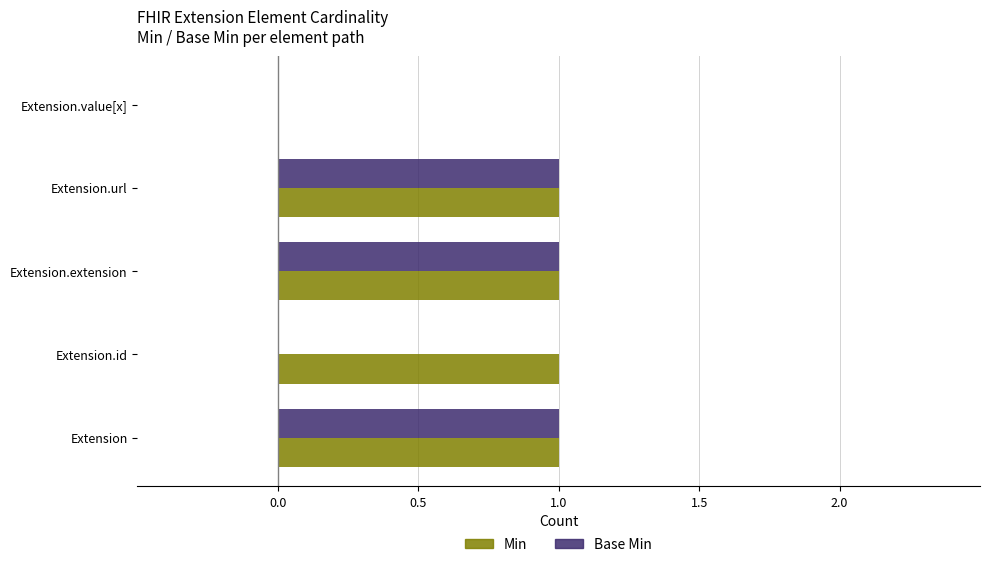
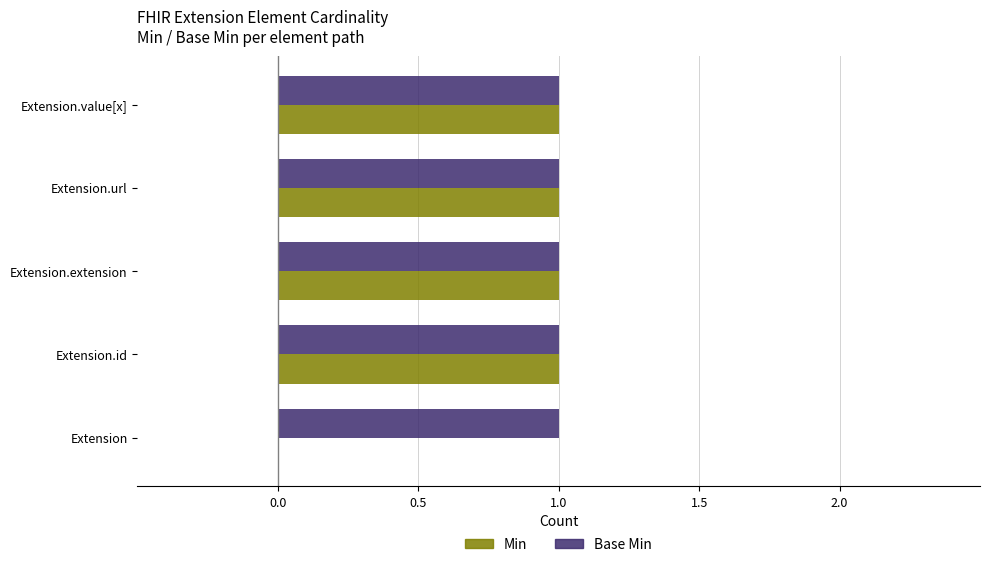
  {
    "Min": {
-     "Extension.value[x]": 0,
+     "Extension.value[x]": 1,
      "Extension.url": 1,
      "Extension.extension": 1,
      "Extension.id": 1,
-     "Extension": 1
+     "Extension": 0
    },
    "Base Min": {
-     "Extension.value[x]": 0,
+     "Extension.value[x]": 1,
      "Extension.url": 1,
      "Extension.extension": 1,
-     "Extension.id": 0,
+     "Extension.id": 1,
      "Extension": 1
    }
  }
